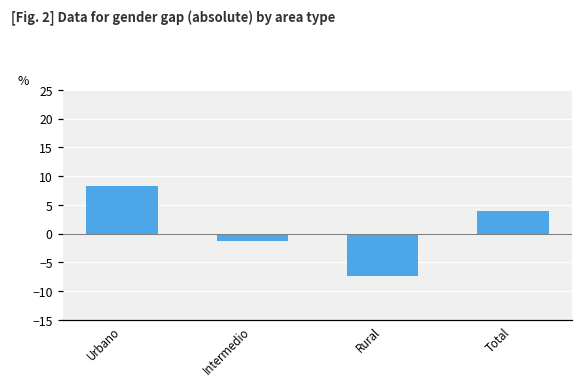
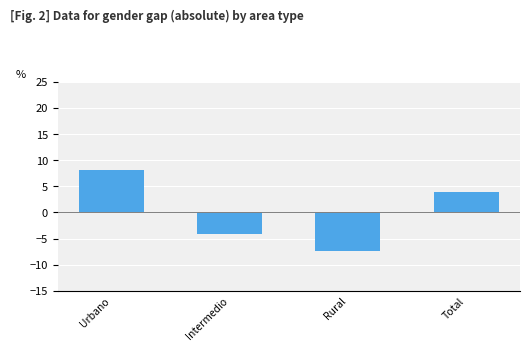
  {
    "Urbano": 8,
-   "Intermedio": -1,
+   "Intermedio": -4,
    "Rural": -7,
    "Total": 4
  }
